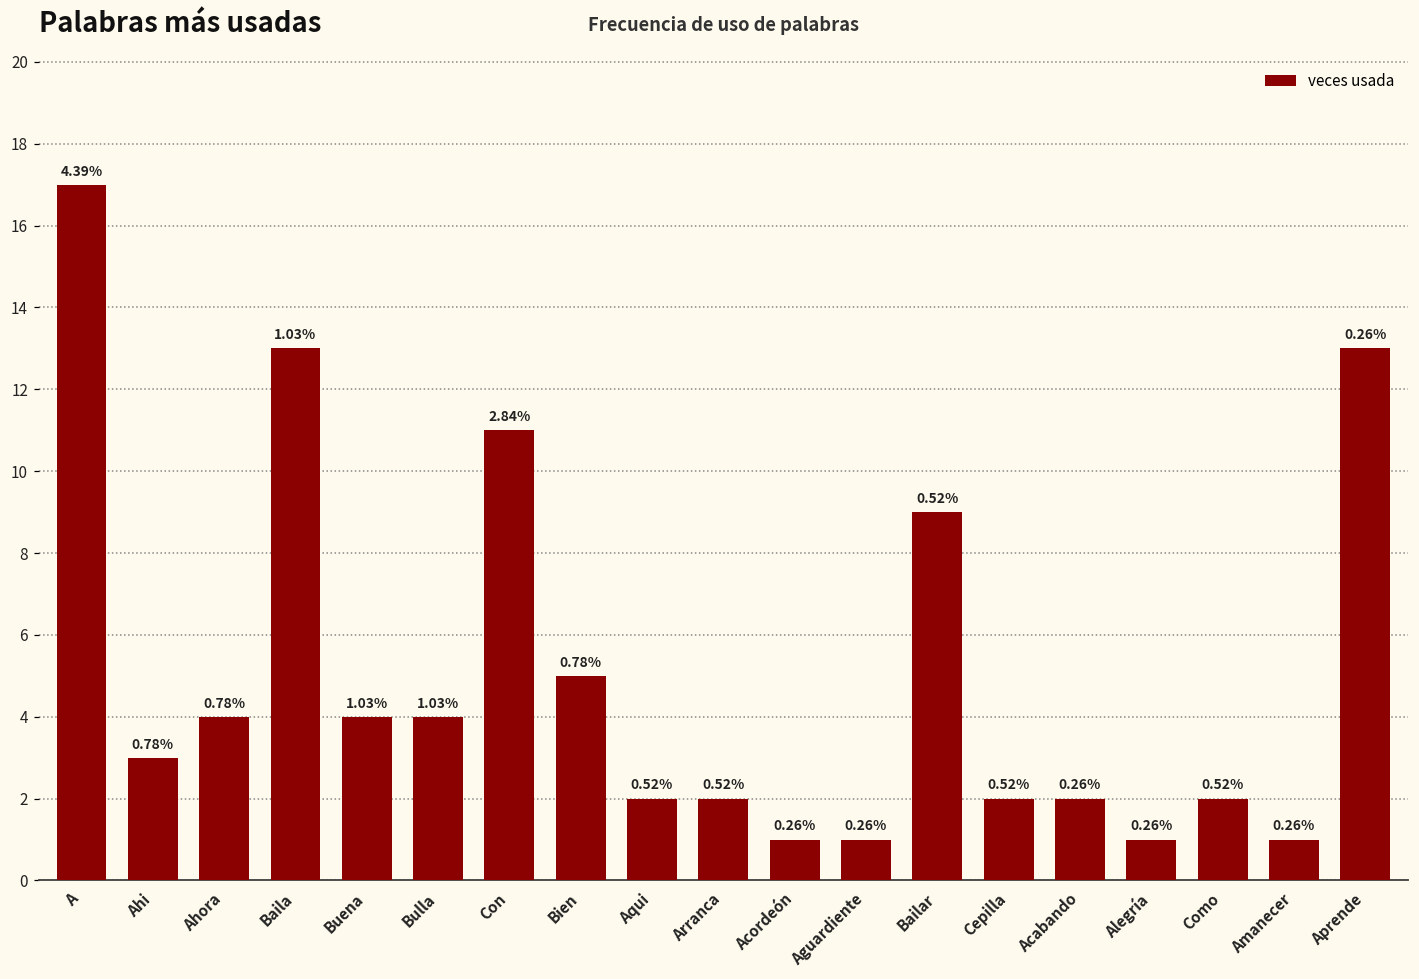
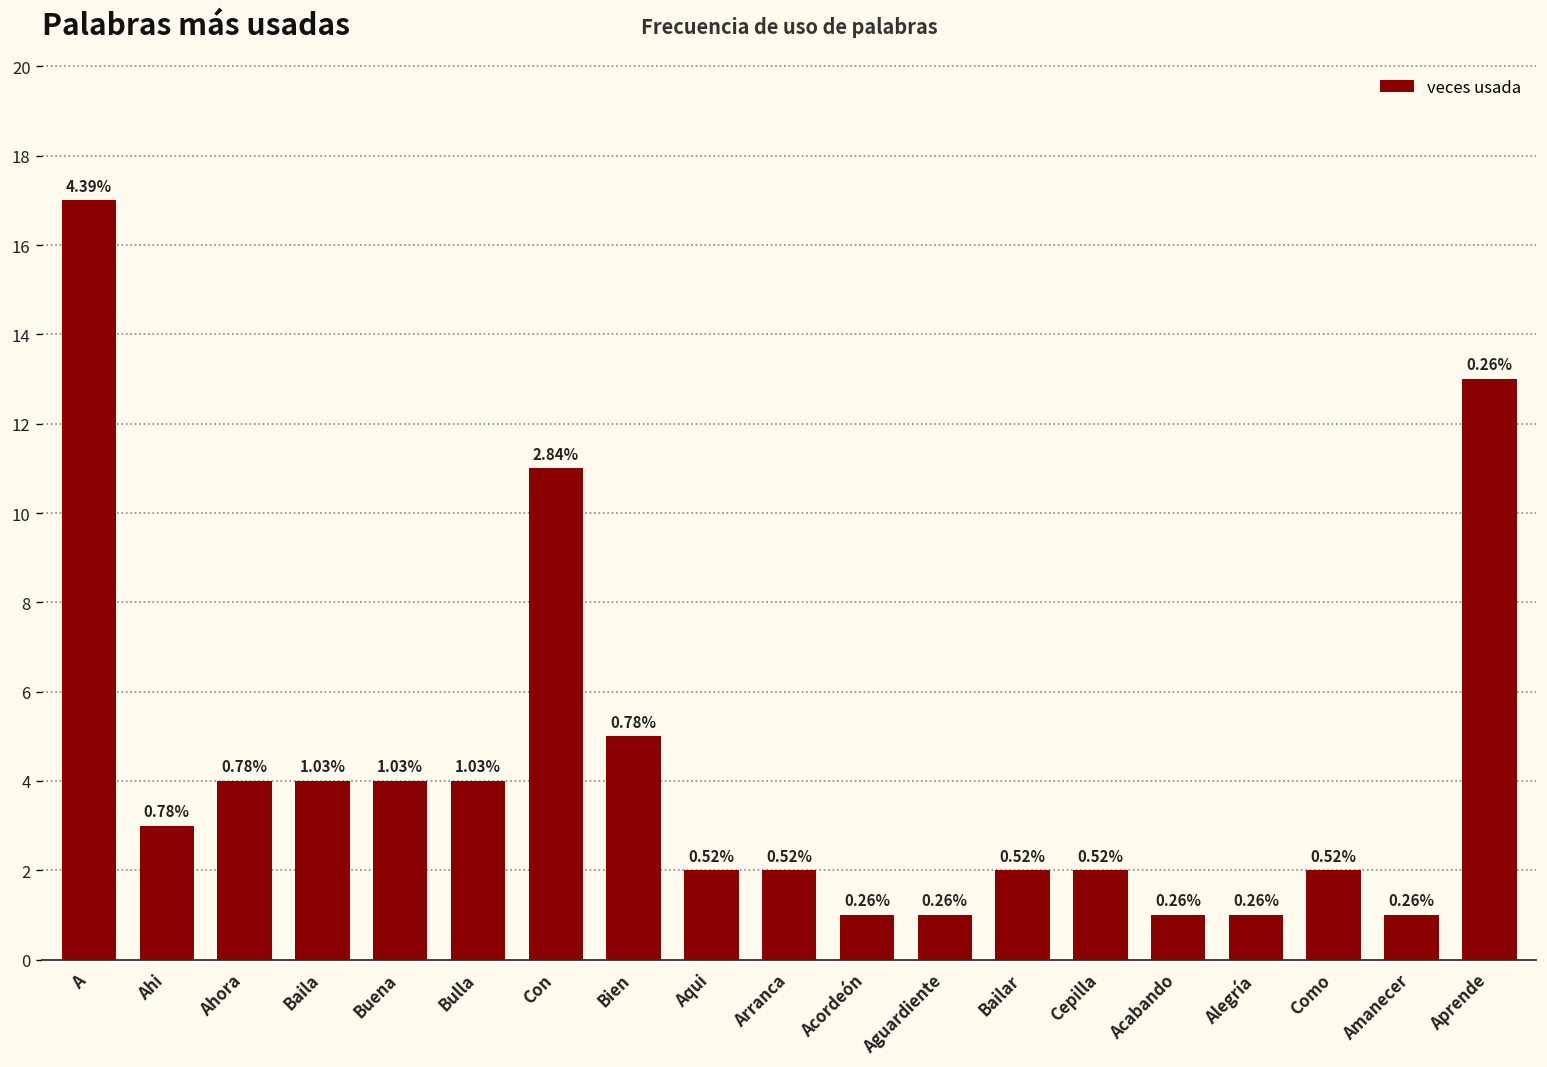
  {
-   "Baila": 13,
-   "Bailar": 9,
-   "Acabando": 2
+   "Baila": 4,
+   "Bailar": 2,
+   "Acabando": 1
  }
